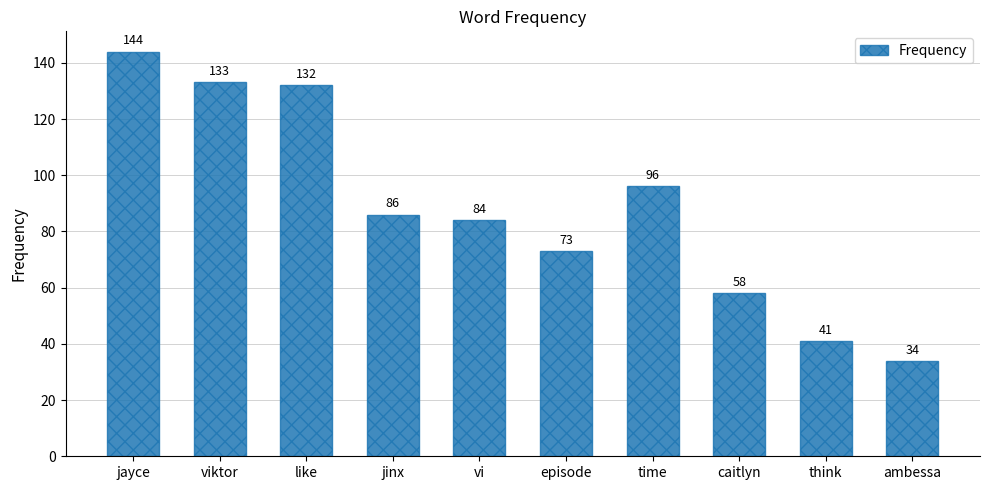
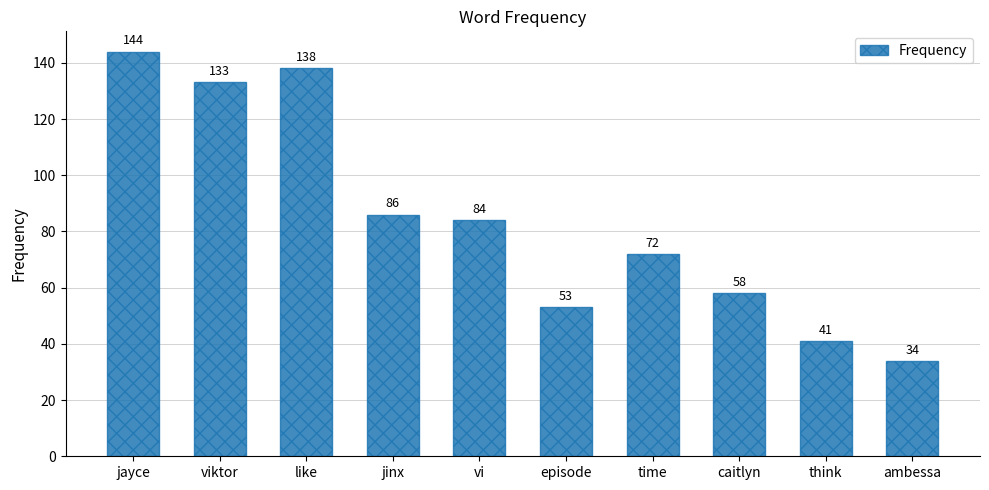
  {
    "jayce": 144,
    "viktor": 133,
-   "like": 132,
+   "like": 138,
    "jinx": 86,
    "vi": 84,
-   "episode": 73,
-   "time": 96,
+   "episode": 53,
+   "time": 72,
    "caitlyn": 58,
    "think": 41,
    "ambessa": 34
  }
